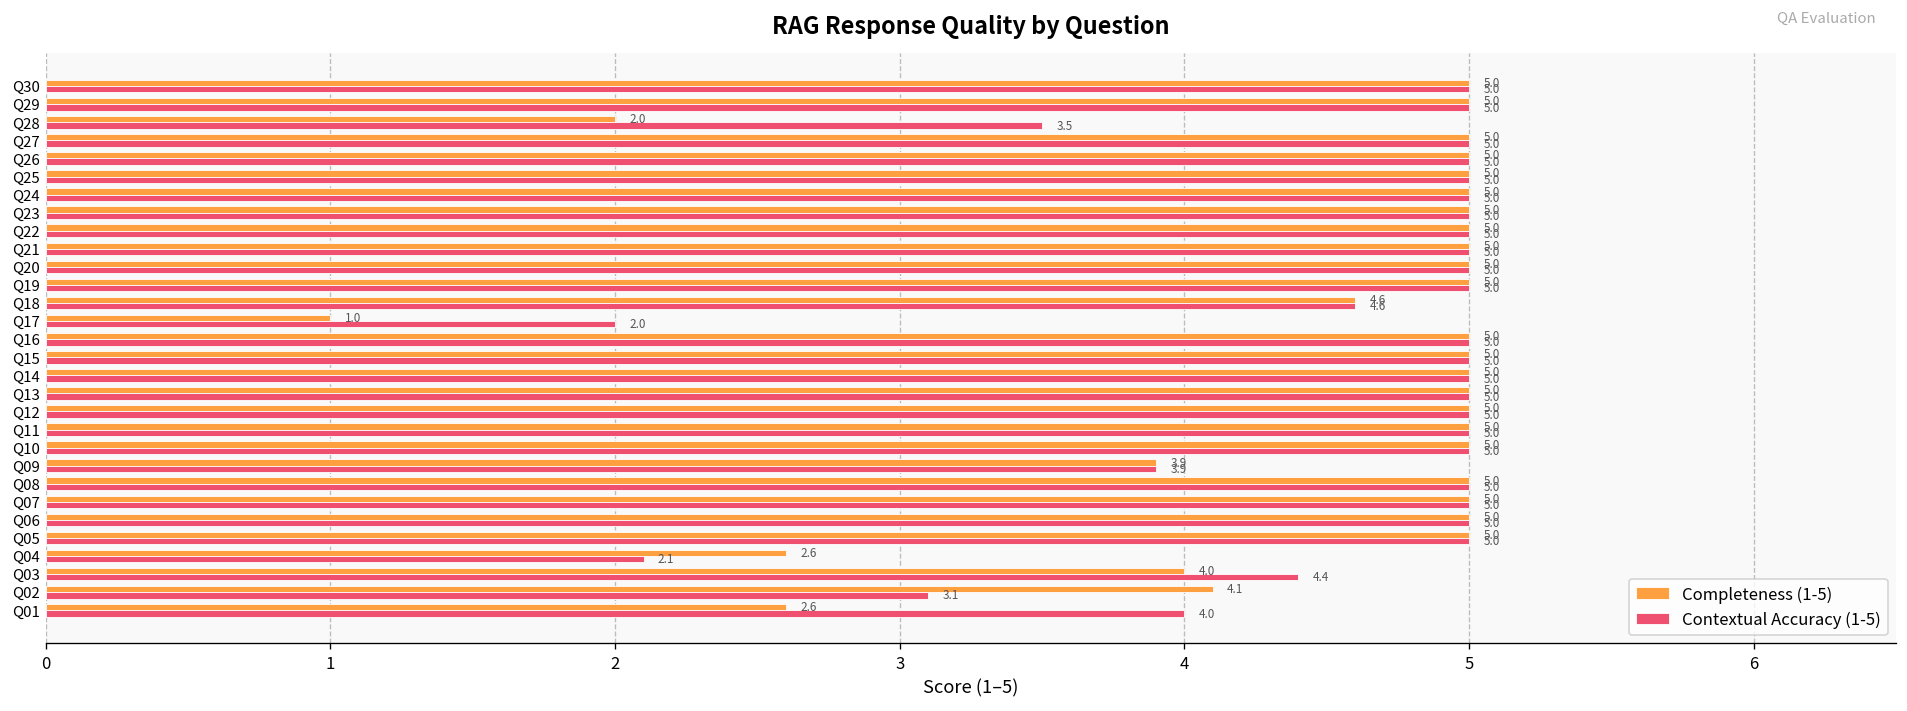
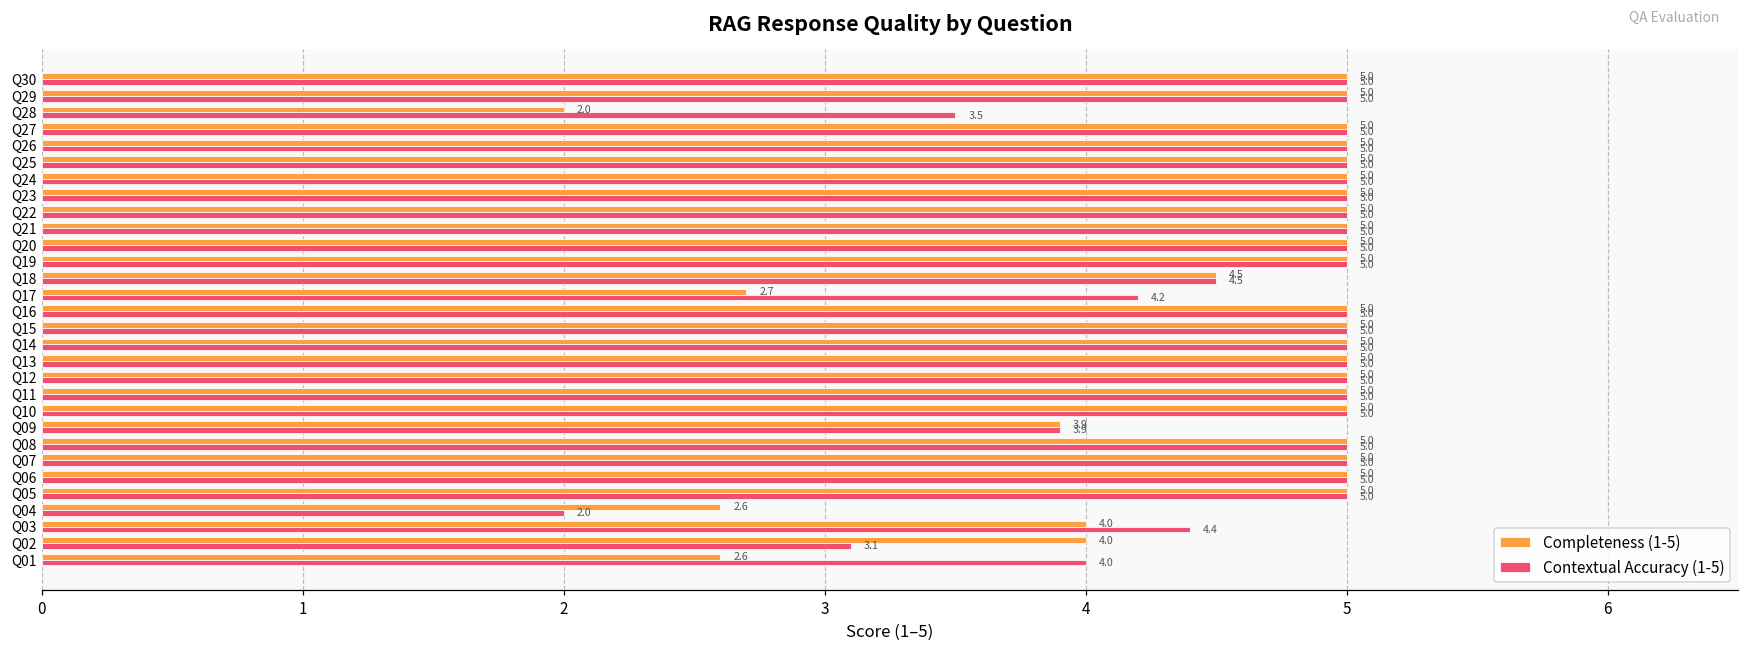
  {
    "Completeness (1-5)": {
      "Q28": 2.0,
-     "Q18": 4.6,
-     "Q17": 1.0,
+     "Q18": 4.5,
+     "Q17": 2.7,
      "Q04": 2.6,
      "Q03": 4.0,
-     "Q02": 4.1,
+     "Q02": 4.0,
      "Q01": 2.6
    },
    "Contextual Accuracy (1-5)": {
      "Q28": 3.5,
-     "Q18": 4.6,
-     "Q17": 2.0,
-     "Q04": 2.1,
+     "Q18": 4.5,
+     "Q17": 4.2,
+     "Q04": 2.0,
      "Q03": 4.4,
      "Q02": 3.1,
      "Q01": 4.0
    }
  }
